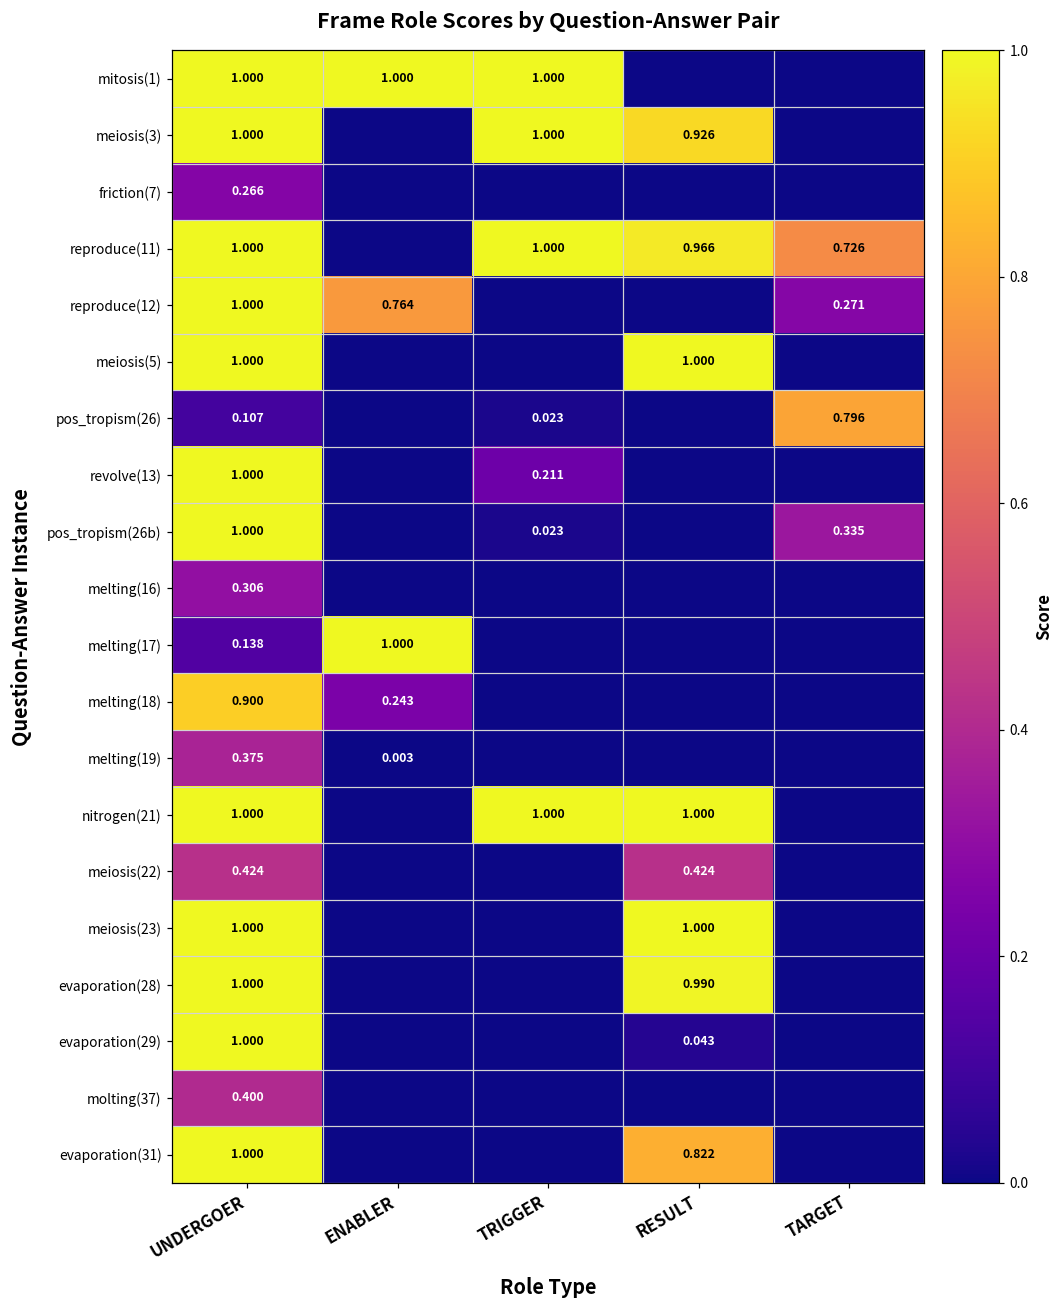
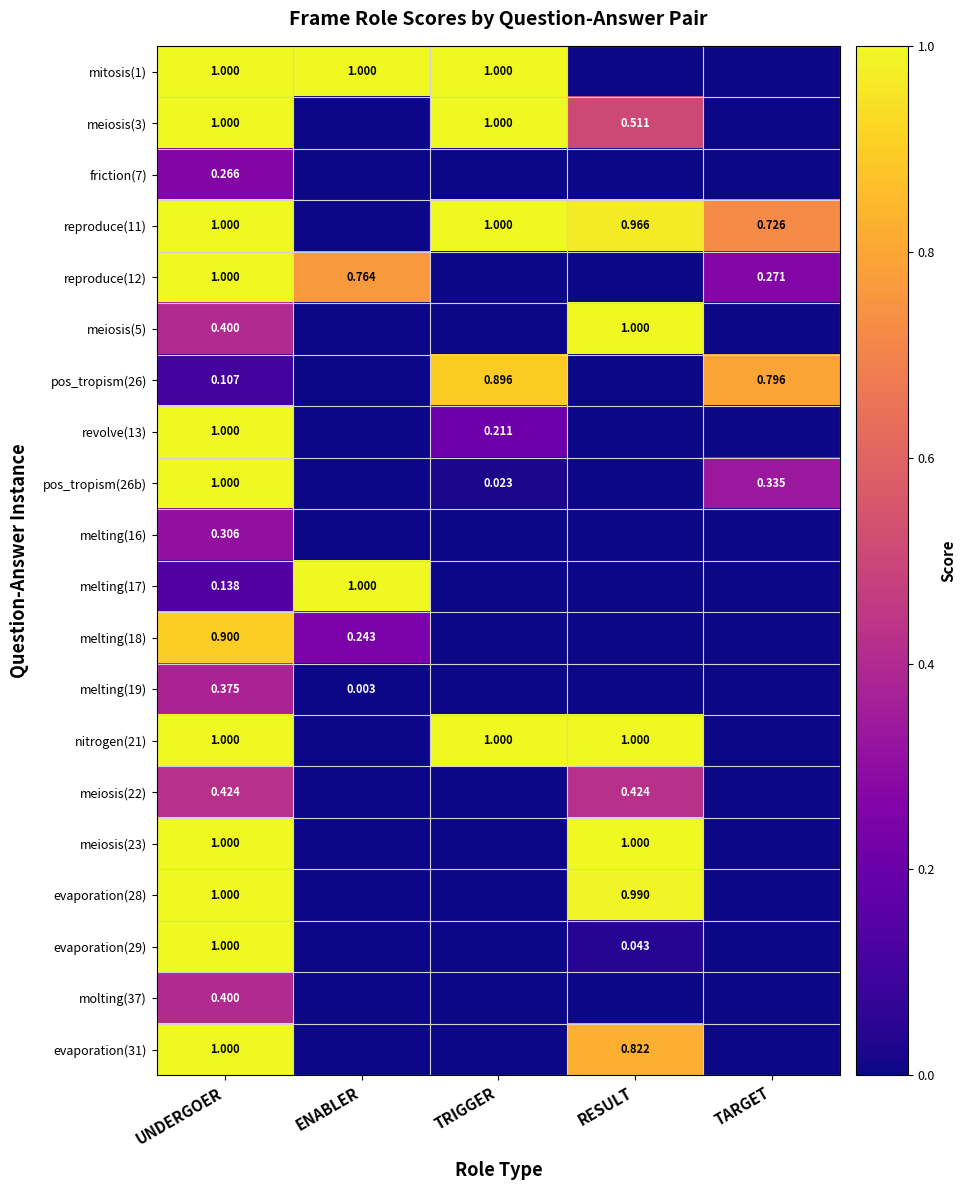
  {
    "mitosis(1)": {
      "UNDERGOER": 1.000,
      "ENABLER": 1.000,
      "TRIGGER": 1.000
    },
    "meiosis(3)": {
      "UNDERGOER": 1.000,
      "TRIGGER": 1.000,
-     "RESULT": 0.926
+     "RESULT": 0.511
    },
    "friction(7)": {
      "UNDERGOER": 0.266
    },
    "reproduce(11)": {
      "UNDERGOER": 1.000,
      "TRIGGER": 1.000,
      "RESULT": 0.966,
      "TARGET": 0.726
    },
    "reproduce(12)": {
      "UNDERGOER": 1.000,
      "ENABLER": 0.764,
      "TARGET": 0.271
    },
    "meiosis(5)": {
-     "UNDERGOER": 1.000,
+     "UNDERGOER": 0.400,
      "RESULT": 1.000
    },
    "pos_tropism(26)": {
      "UNDERGOER": 0.107,
-     "TRIGGER": 0.023,
+     "TRIGGER": 0.896,
      "TARGET": 0.796
    },
    "revolve(13)": {
      "UNDERGOER": 1.000,
      "TRIGGER": 0.211
    },
    "pos_tropism(26b)": {
      "UNDERGOER": 1.000,
      "TRIGGER": 0.023,
      "TARGET": 0.335
    },
    "melting(16)": {
      "UNDERGOER": 0.306
    },
    "melting(17)": {
      "UNDERGOER": 0.138,
      "ENABLER": 1.000
    },
    "melting(18)": {
      "UNDERGOER": 0.900,
      "ENABLER": 0.243
    },
    "melting(19)": {
      "UNDERGOER": 0.375,
      "ENABLER": 0.003
    },
    "nitrogen(21)": {
      "UNDERGOER": 1.000,
      "TRIGGER": 1.000,
      "RESULT": 1.000
    },
    "meiosis(22)": {
      "UNDERGOER": 0.424,
      "RESULT": 0.424
    },
    "meiosis(23)": {
      "UNDERGOER": 1.000,
      "RESULT": 1.000
    },
    "evaporation(28)": {
      "UNDERGOER": 1.000,
      "RESULT": 0.990
    },
    "evaporation(29)": {
      "UNDERGOER": 1.000,
      "RESULT": 0.043
    },
    "molting(37)": {
      "UNDERGOER": 0.400
    },
    "evaporation(31)": {
      "UNDERGOER": 1.000,
      "RESULT": 0.822
    }
  }
